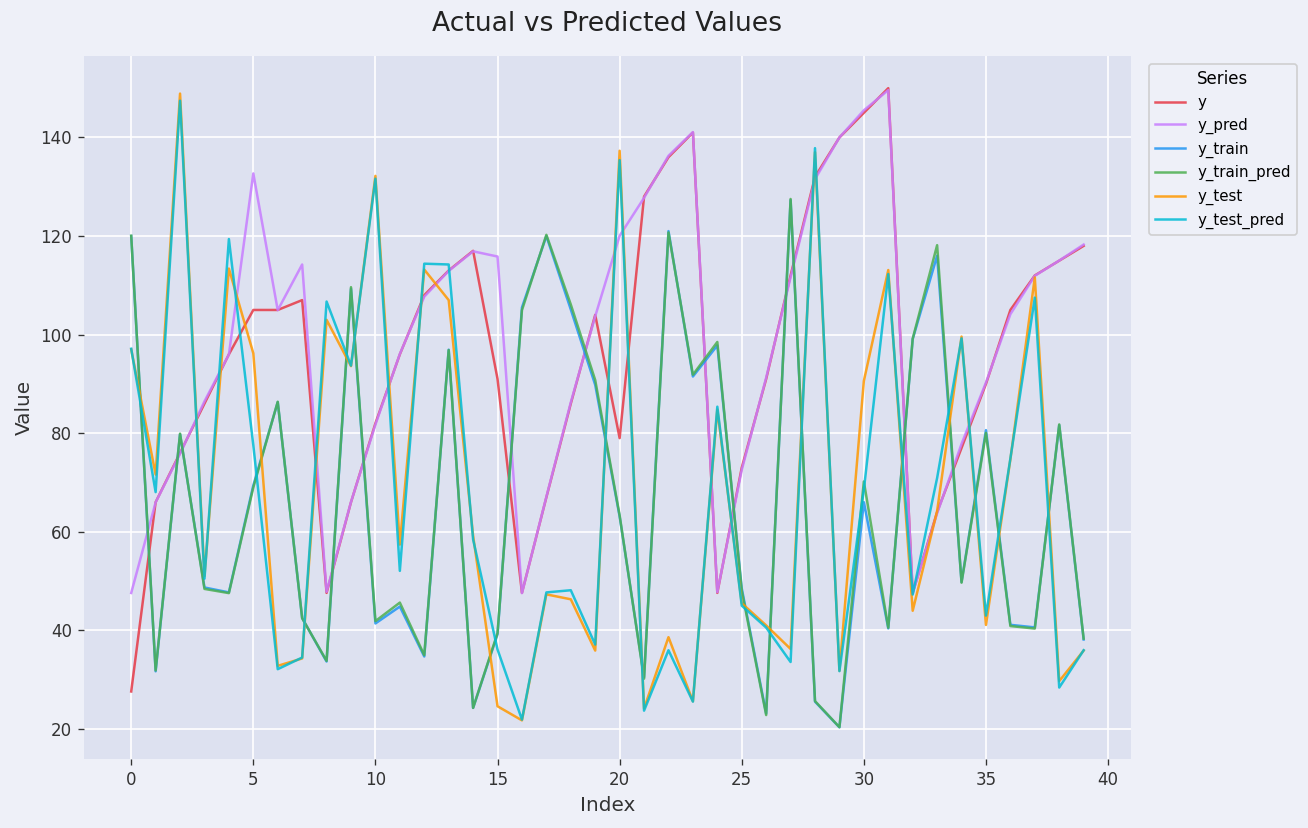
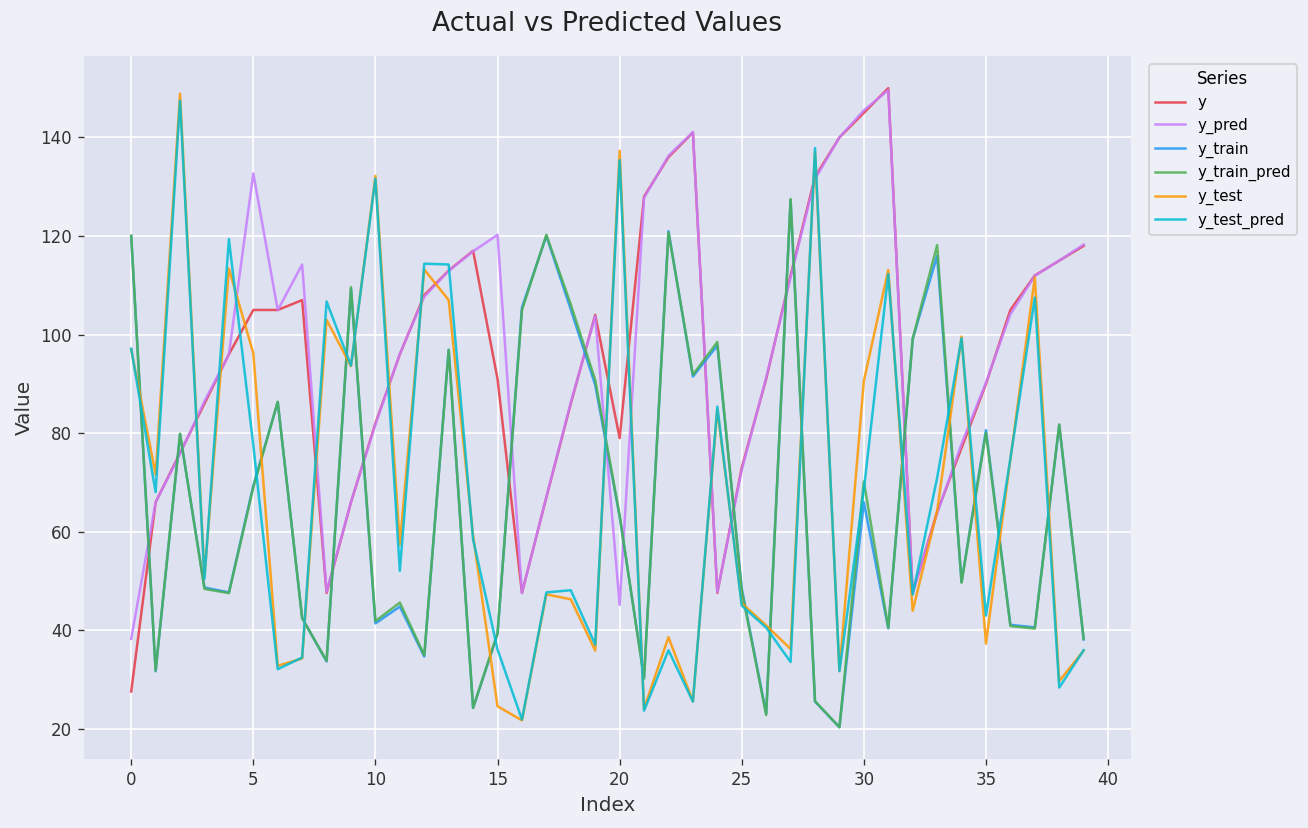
  {
    "y": {
      "0": 28,
      "5": 105,
      "15": 91,
      "20": 79
    },
    "y_pred": {
-     "0": 48,
+     "0": 38,
      "5": 133,
-     "15": 116,
-     "20": 120
+     "15": 120,
+     "20": 45
    },
    "y_train_pred": {
      "30": 70
    },
    "y_test": {
      "5": 96,
      "15": 25,
      "20": 137,
      "30": 91,
-     "35": 41
+     "35": 37
    }
  }
